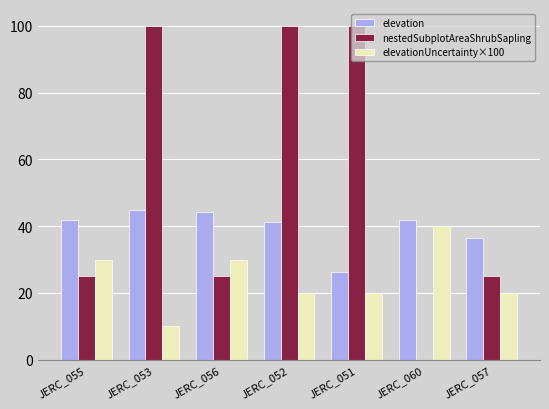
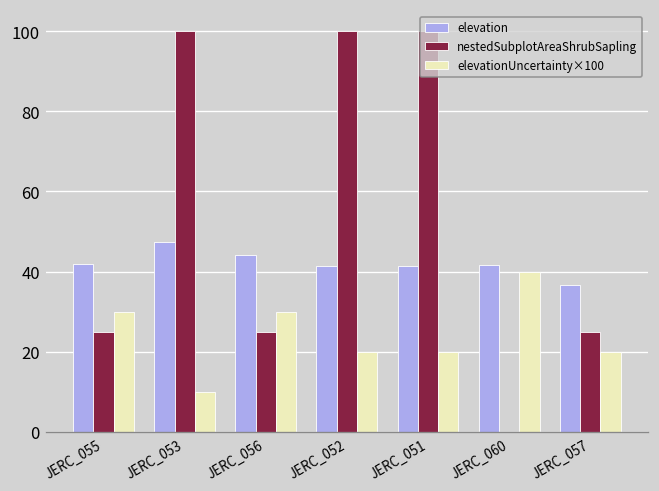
  {
    "elevation": {
      "JERC_055": 42,
-     "JERC_053": 45,
+     "JERC_053": 47,
      "JERC_056": 44,
      "JERC_052": 41,
-     "JERC_051": 26,
+     "JERC_051": 42,
      "JERC_060": 42,
      "JERC_057": 37
    },
    "nestedSubplotAreaShrubSapling": {
      "JERC_055": 25,
      "JERC_053": 100,
      "JERC_056": 25,
      "JERC_052": 100,
      "JERC_060": 0,
      "JERC_057": 25
    },
    "elevationUncertainty×100": {
      "JERC_055": 30,
      "JERC_053": 10,
      "JERC_056": 30,
      "JERC_052": 20,
      "JERC_051": 20,
      "JERC_060": 40,
      "JERC_057": 20
    }
  }
